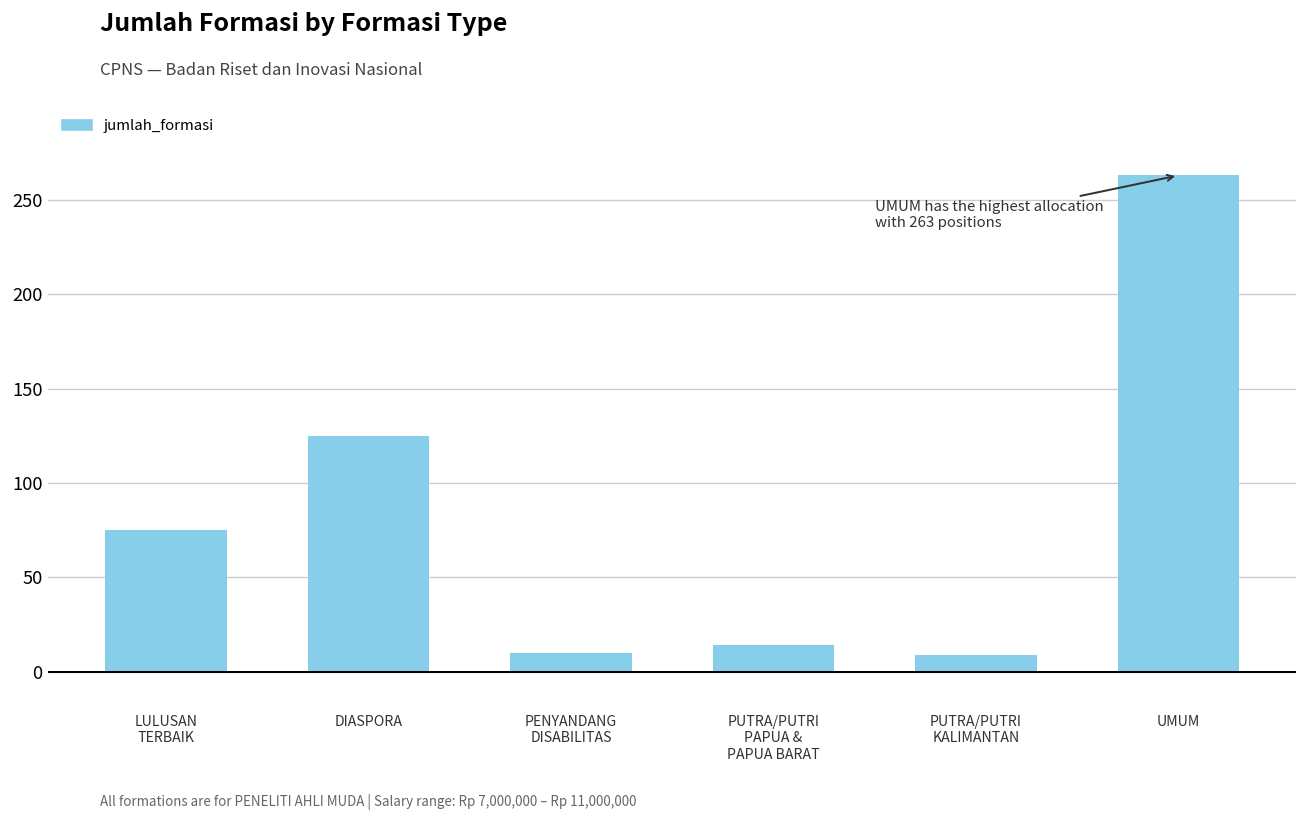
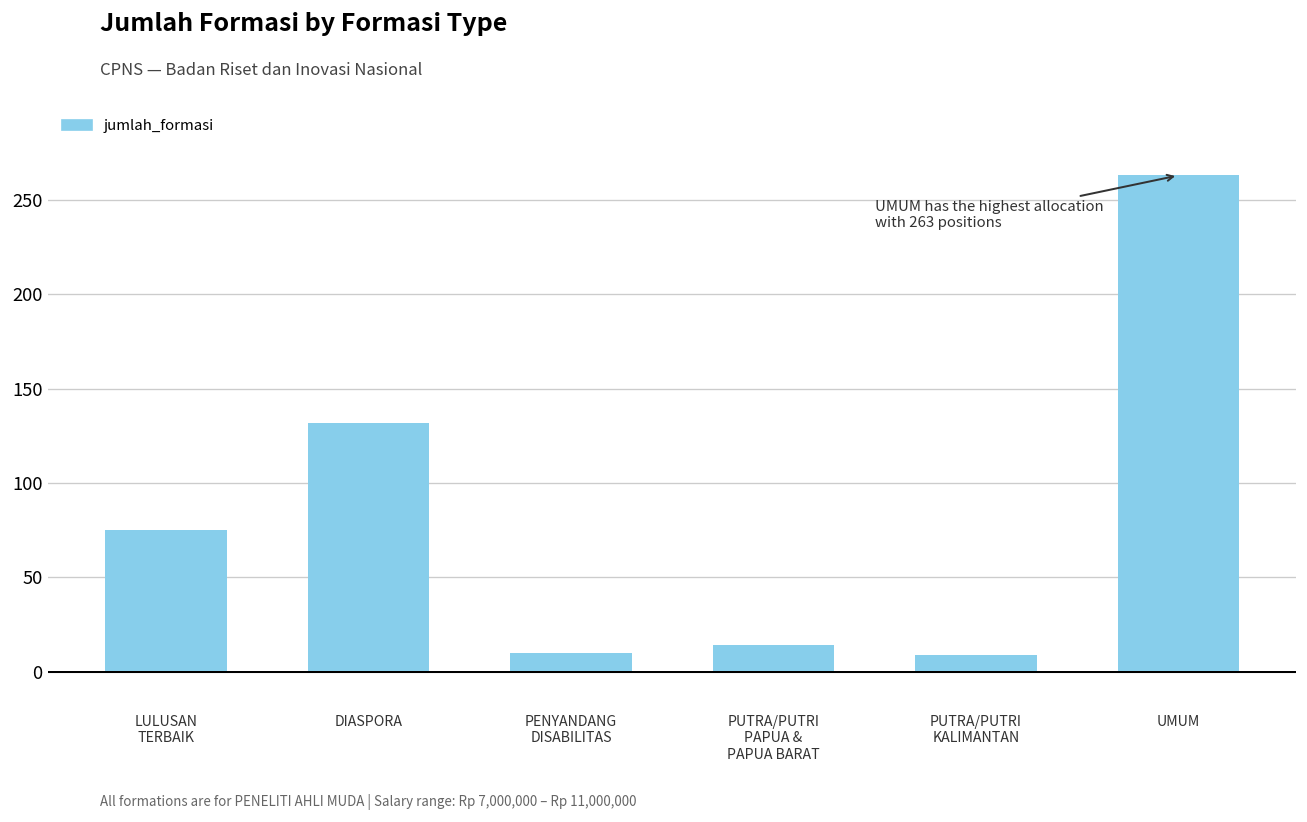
  {
    "LULUSAN TERBAIK": 75,
-   "DIASPORA": 125,
+   "DIASPORA": 132,
    "PENYANDANG DISABILITAS": 10,
    "PUTRA/PUTRI PAPUA & PAPUA BARAT": 14,
    "PUTRA/PUTRI KALIMANTAN": 9
  }
